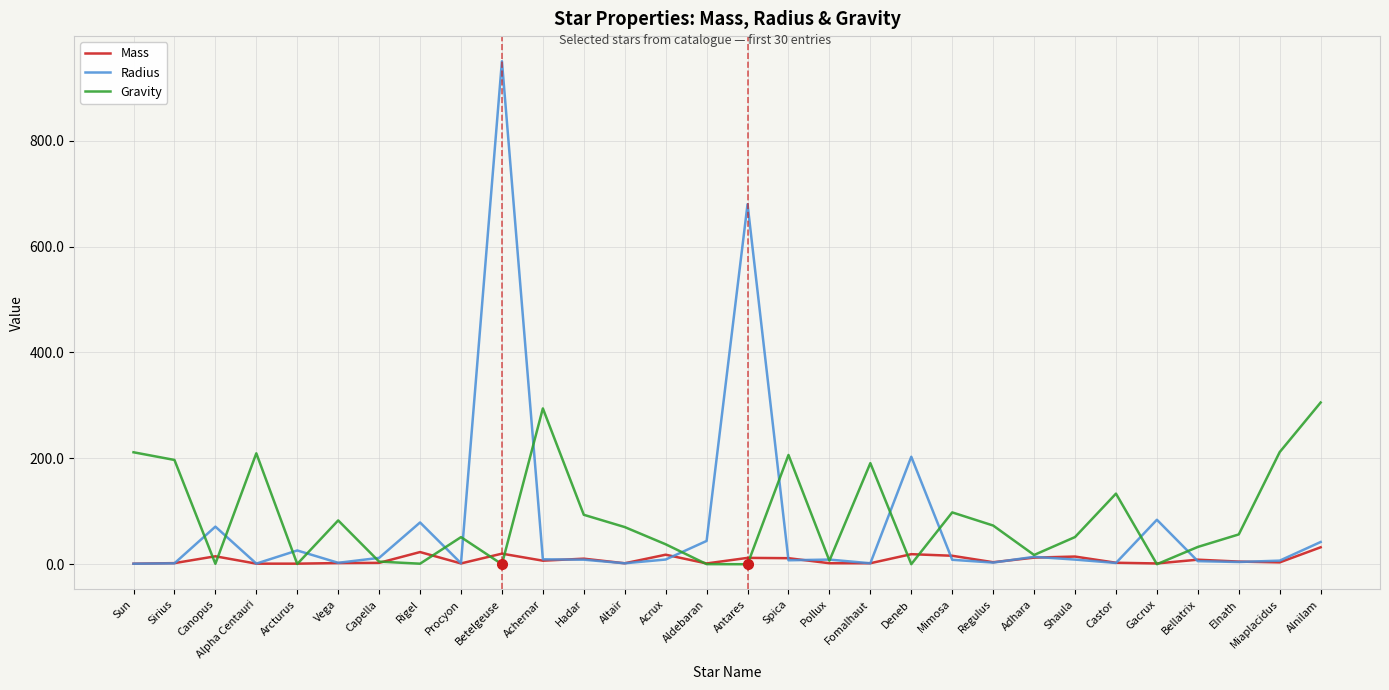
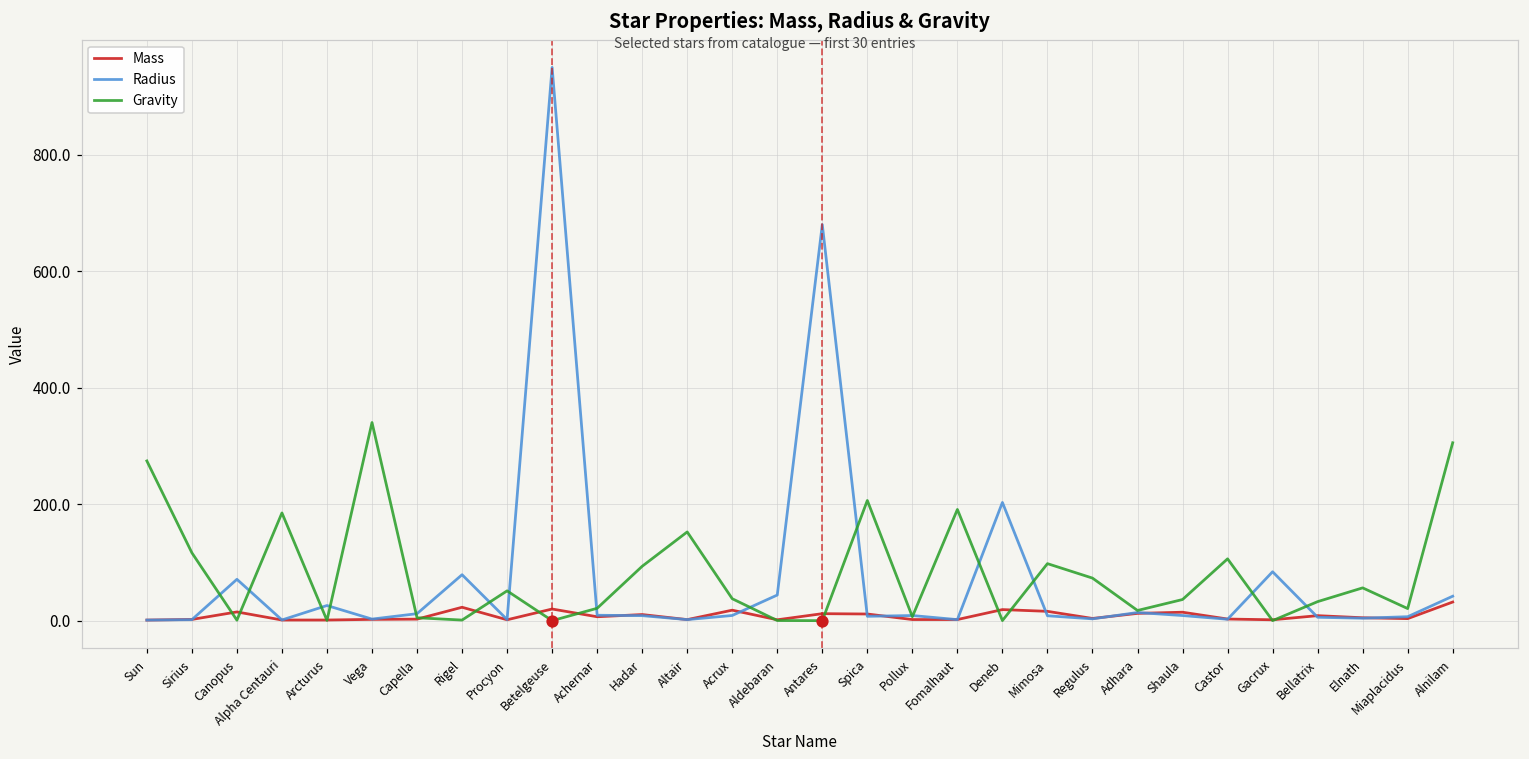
  {
    "Radius": {
      "Canopus": 70,
      "Arcturus": 30,
      "Capella": 10,
      "Rigel": 80,
      "Betelgeuse": 950,
      "Acrux": 10,
      "Aldebaran": 40,
      "Antares": 680,
      "Deneb": 200,
      "Mimosa": 10,
      "Shaula": 10,
      "Gacrux": 80,
      "Alnilam": 40
    },
    "Gravity": {
-     "Sun": 210,
-     "Sirius": 200,
+     "Sun": 270,
+     "Sirius": 120,
      "Canopus": 0,
-     "Alpha Centauri": 210,
-     "Vega": 80,
+     "Alpha Centauri": 180,
+     "Vega": 340,
      "Rigel": 0,
      "Procyon": 50,
-     "Achernar": 290,
+     "Achernar": 20,
      "Hadar": 90,
-     "Altair": 70,
+     "Altair": 150,
      "Acrux": 40,
      "Spica": 210,
      "Fomalhaut": 190,
      "Deneb": 0,
      "Mimosa": 100,
      "Regulus": 70,
-     "Shaula": 50,
-     "Castor": 130,
+     "Shaula": 40,
+     "Castor": 110,
      "Bellatrix": 30,
      "Elnath": 60,
-     "Miaplacidus": 210,
+     "Miaplacidus": 20,
      "Alnilam": 310
    }
  }
